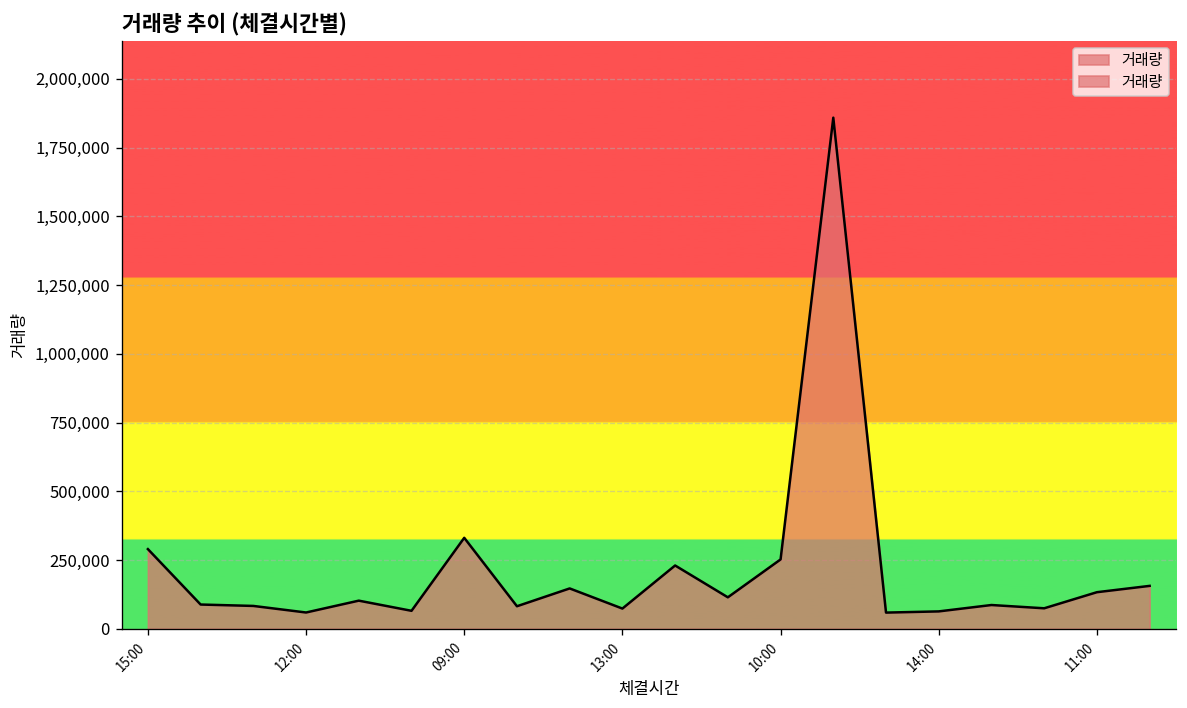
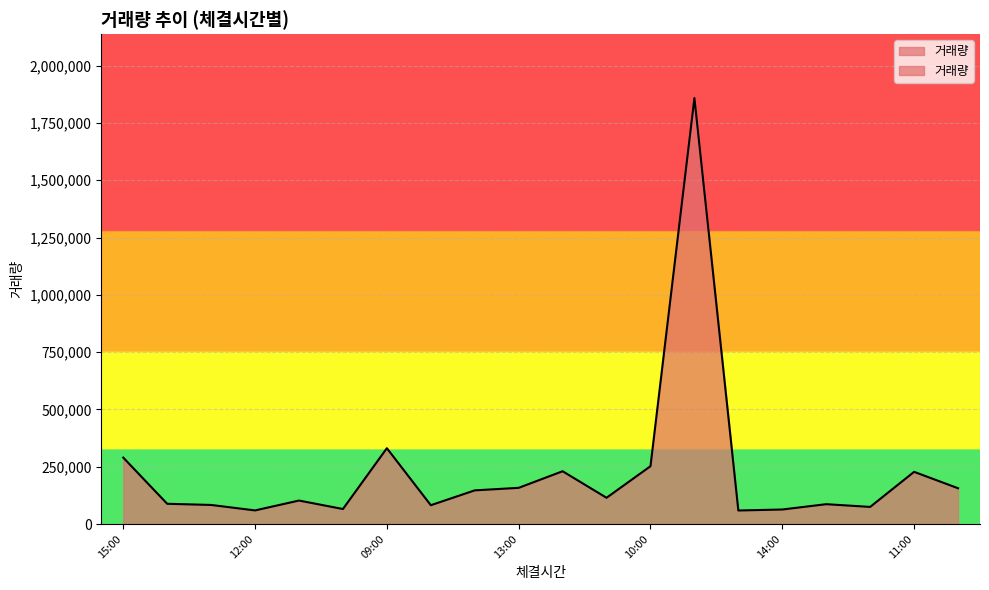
  {
    "15:00": "290,000",
    "12:00": "60,000",
    "09:00": "330,000",
-   "13:00": "70,000",
+   "13:00": "160,000",
    "10:00": "250,000",
    "14:00": "60,000",
-   "11:00": "130,000"
+   "11:00": "230,000"
  }
